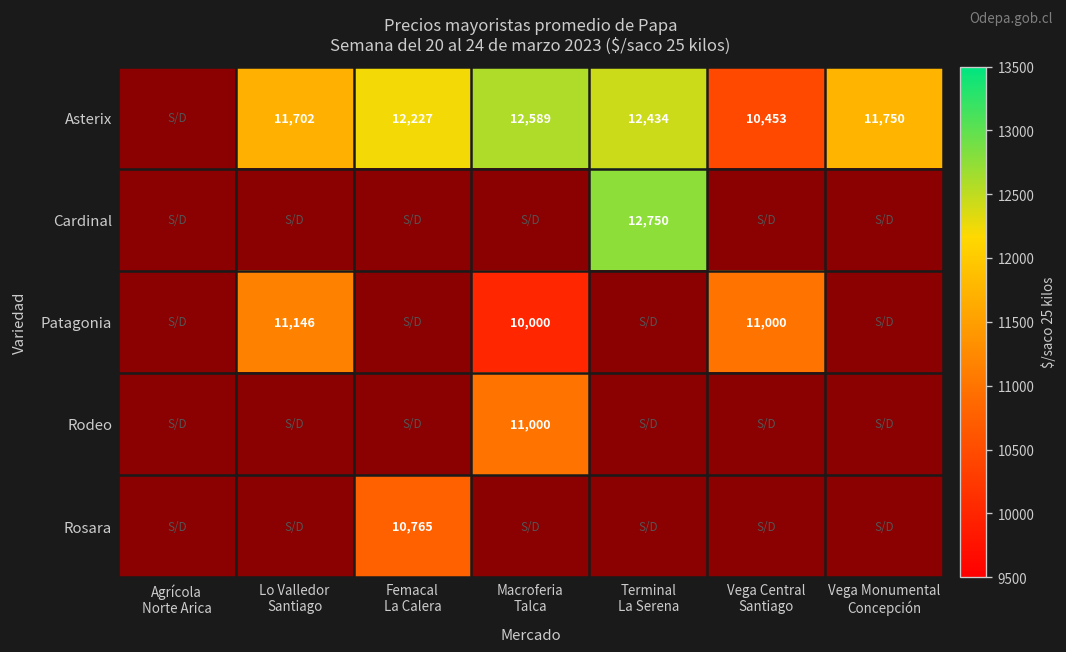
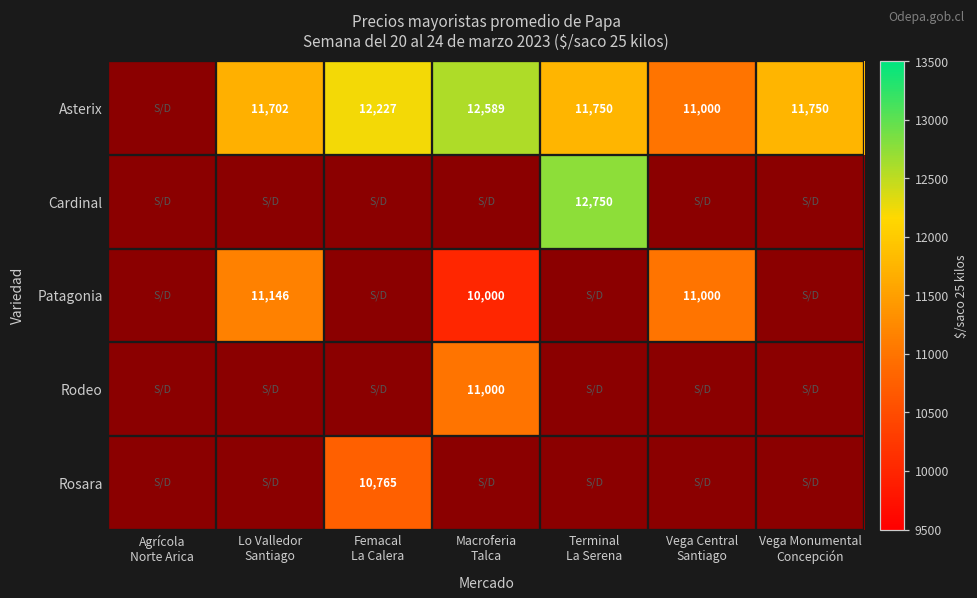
  {
    "Asterix": {
      "Lo Valledor Santiago": "11,702",
      "Femacal La Calera": "12,227",
      "Macroferia Talca": "12,589",
-     "Terminal La Serena": "12,434",
-     "Vega Central Santiago": "10,453",
+     "Terminal La Serena": "11,750",
+     "Vega Central Santiago": "11,000",
      "Vega Monumental Concepción": "11,750"
    },
    "Cardinal": {
      "Terminal La Serena": "12,750"
    },
    "Patagonia": {
      "Lo Valledor Santiago": "11,146",
      "Macroferia Talca": "10,000",
      "Vega Central Santiago": "11,000"
    },
    "Rodeo": {
      "Macroferia Talca": "11,000"
    },
    "Rosara": {
      "Femacal La Calera": "10,765"
    }
  }
